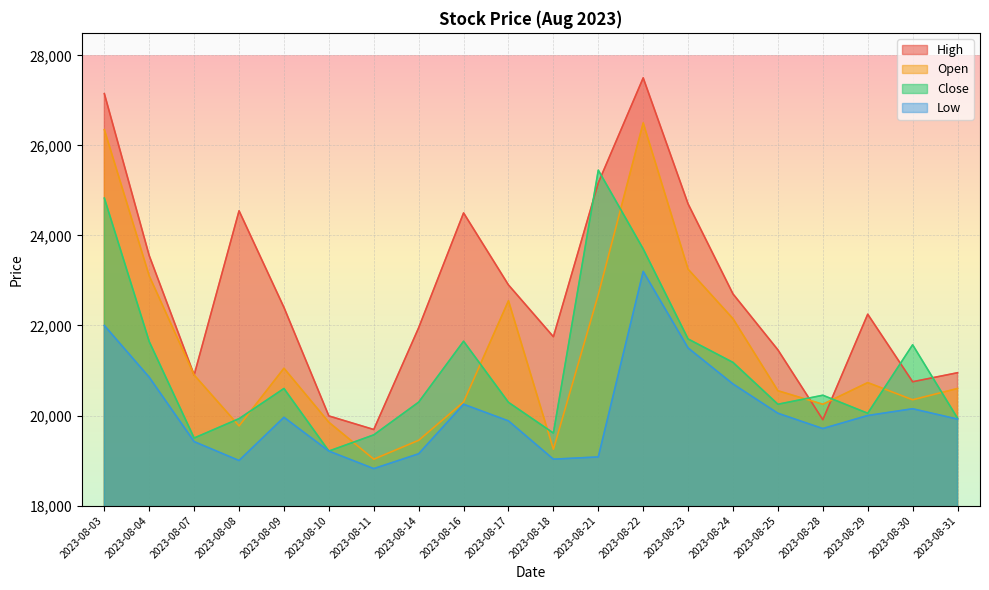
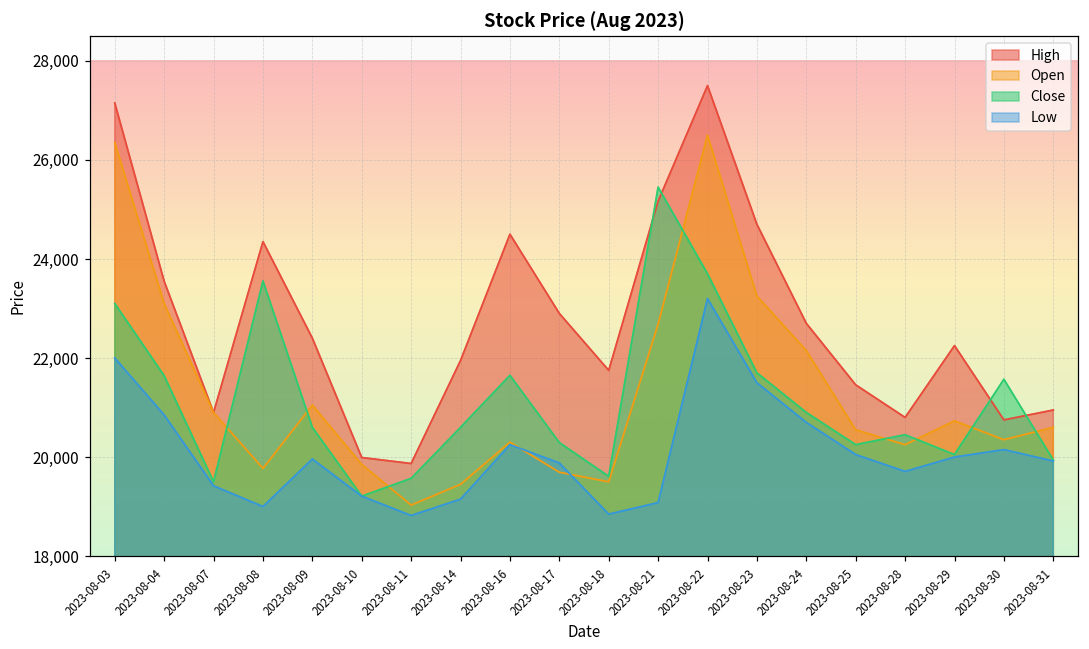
  {
    "High": {
      "2023-08-03": "27,200",
      "2023-08-04": "23,600",
-     "2023-08-08": "24,500",
+     "2023-08-08": "24,400",
      "2023-08-09": "22,400",
      "2023-08-10": "20,000",
-     "2023-08-11": "19,700",
+     "2023-08-11": "19,900",
      "2023-08-14": "22,000",
      "2023-08-16": "24,500",
      "2023-08-17": "22,900",
      "2023-08-18": "21,800",
      "2023-08-21": "25,200",
      "2023-08-22": "27,500",
      "2023-08-23": "24,700",
      "2023-08-24": "22,700",
      "2023-08-25": "21,500",
-     "2023-08-28": "19,900",
+     "2023-08-28": "20,800",
      "2023-08-29": "22,300",
      "2023-08-30": "20,800",
      "2023-08-31": "21,000"
    },
    "Open": {
      "2023-08-03": "26,400",
      "2023-08-04": "23,100",
      "2023-08-08": "19,800",
      "2023-08-09": "21,100",
      "2023-08-10": "19,900",
      "2023-08-11": "19,000",
      "2023-08-14": "19,500",
-     "2023-08-17": "22,600",
-     "2023-08-18": "19,300",
+     "2023-08-17": "19,700",
+     "2023-08-18": "19,500",
      "2023-08-21": "22,700",
      "2023-08-22": "26,500",
      "2023-08-23": "23,300",
      "2023-08-24": "22,200",
      "2023-08-25": "20,600",
      "2023-08-28": "20,300",
      "2023-08-29": "20,700",
      "2023-08-30": "20,400",
      "2023-08-31": "20,600"
    },
    "Close": {
-     "2023-08-03": "24,800",
+     "2023-08-03": "23,100",
      "2023-08-04": "21,600",
      "2023-08-07": "19,500",
-     "2023-08-08": "19,900",
+     "2023-08-08": "23,600",
      "2023-08-09": "20,600",
      "2023-08-11": "19,600",
-     "2023-08-14": "20,300",
+     "2023-08-14": "20,600",
      "2023-08-16": "21,700",
      "2023-08-17": "20,300",
      "2023-08-18": "19,600",
      "2023-08-21": "25,500",
      "2023-08-22": "23,700",
      "2023-08-23": "21,700",
-     "2023-08-24": "21,200",
+     "2023-08-24": "20,900",
      "2023-08-25": "20,300",
      "2023-08-28": "20,500",
      "2023-08-30": "21,600"
    },
    "Low": {
      "2023-08-03": "22,000",
      "2023-08-04": "20,900",
      "2023-08-07": "19,400",
      "2023-08-08": "19,000",
      "2023-08-09": "20,000",
      "2023-08-11": "18,800",
      "2023-08-14": "19,200",
      "2023-08-17": "19,900",
-     "2023-08-18": "19,000",
+     "2023-08-18": "18,800",
      "2023-08-21": "19,100",
      "2023-08-22": "23,200",
      "2023-08-23": "21,500",
      "2023-08-24": "20,700",
      "2023-08-25": "20,100",
      "2023-08-28": "19,700",
      "2023-08-30": "20,200"
    }
  }
